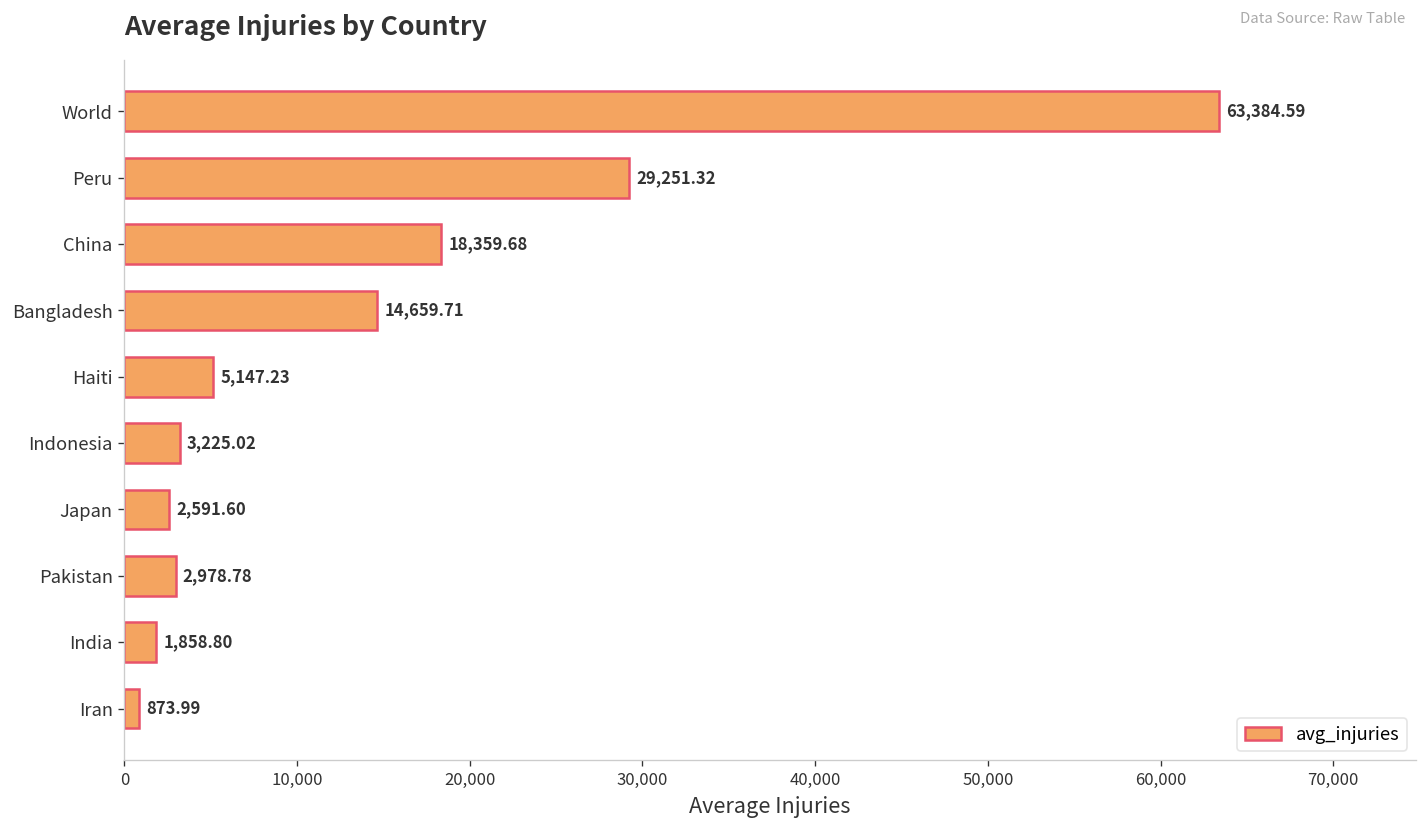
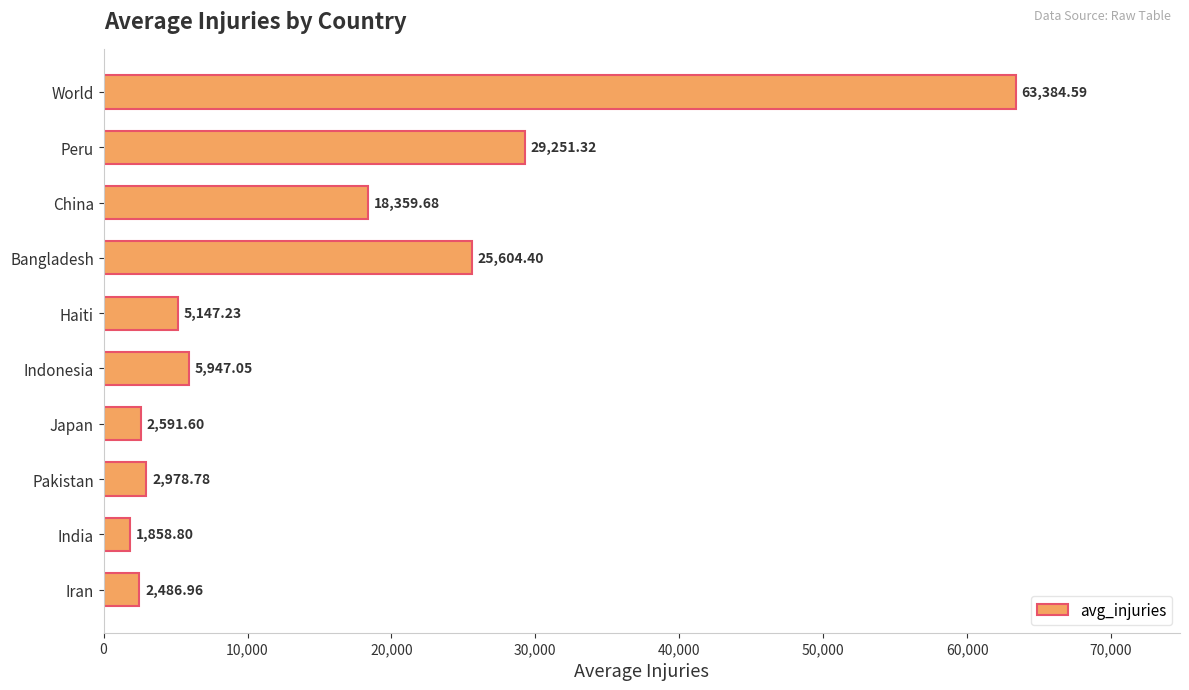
  {
    "World": "63,384.59",
    "Peru": "29,251.32",
    "China": "18,359.68",
-   "Bangladesh": "14,659.71",
+   "Bangladesh": "25,604.40",
    "Haiti": "5,147.23",
-   "Indonesia": "3,225.02",
+   "Indonesia": "5,947.05",
    "Japan": "2,591.60",
    "Pakistan": "2,978.78",
    "India": "1,858.80",
-   "Iran": "873.99"
+   "Iran": "2,486.96"
  }
